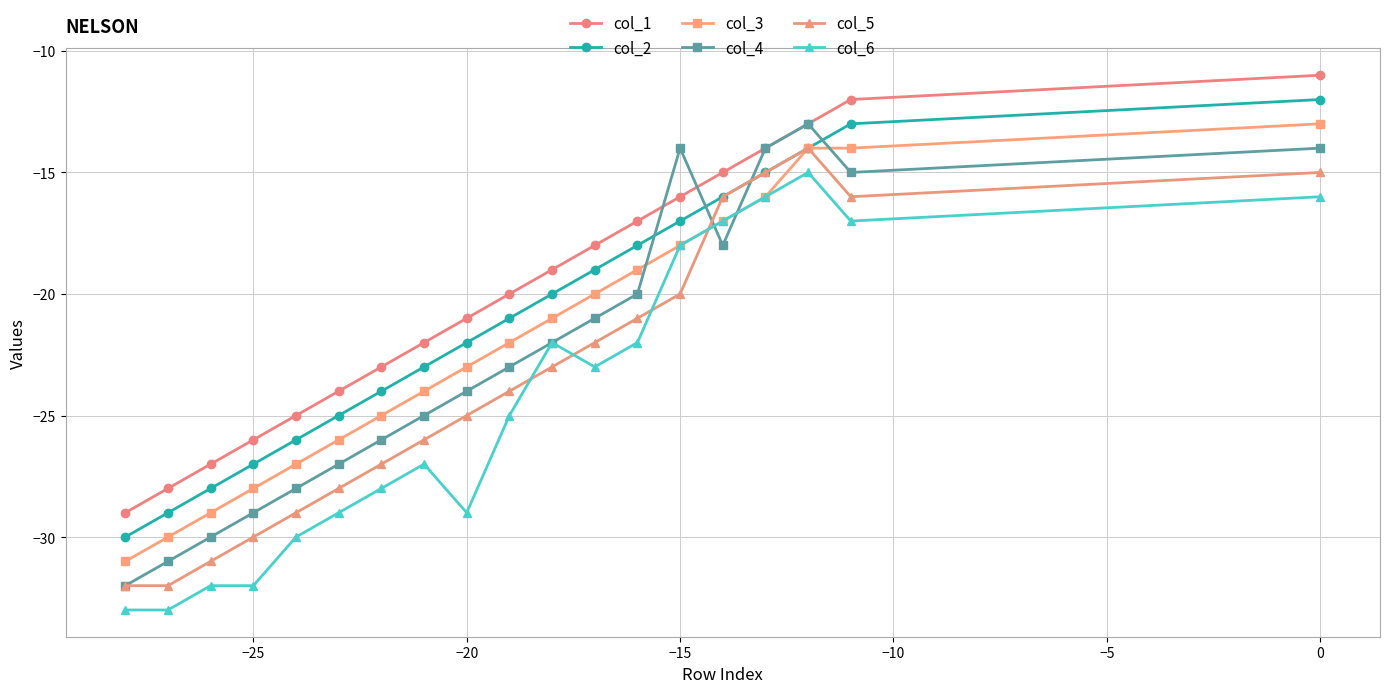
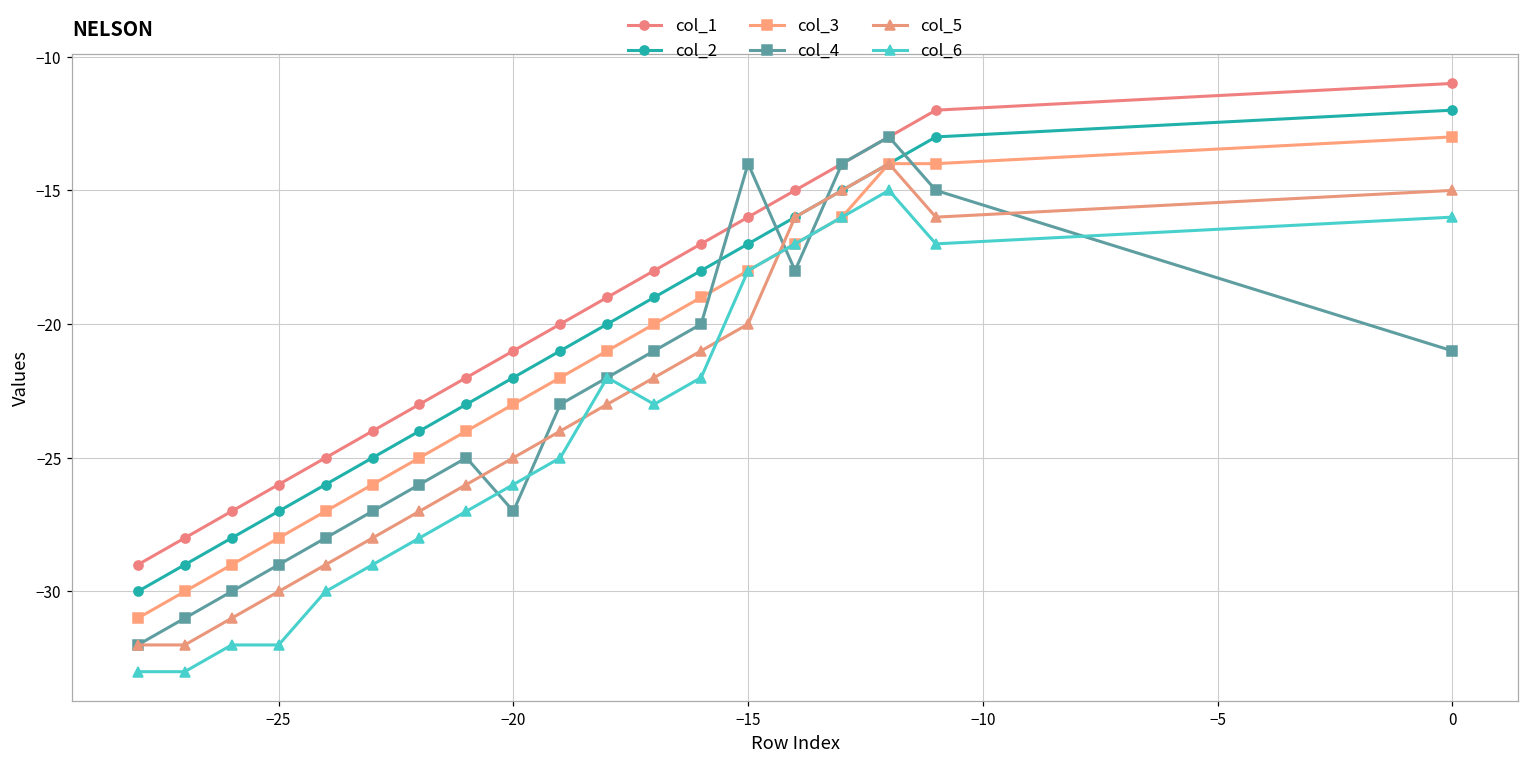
  {
    "col_2": {
      "−25": -27,
      "−20": -22,
      "−15": -17,
      "0": -12
    },
    "col_4": {
      "−25": -29,
-     "−20": -24,
+     "−20": -27,
      "−15": -14,
-     "0": -14
+     "0": -21
    },
    "col_6": {
      "−25": -32,
-     "−20": -29,
+     "−20": -26,
      "0": -16
    }
  }
